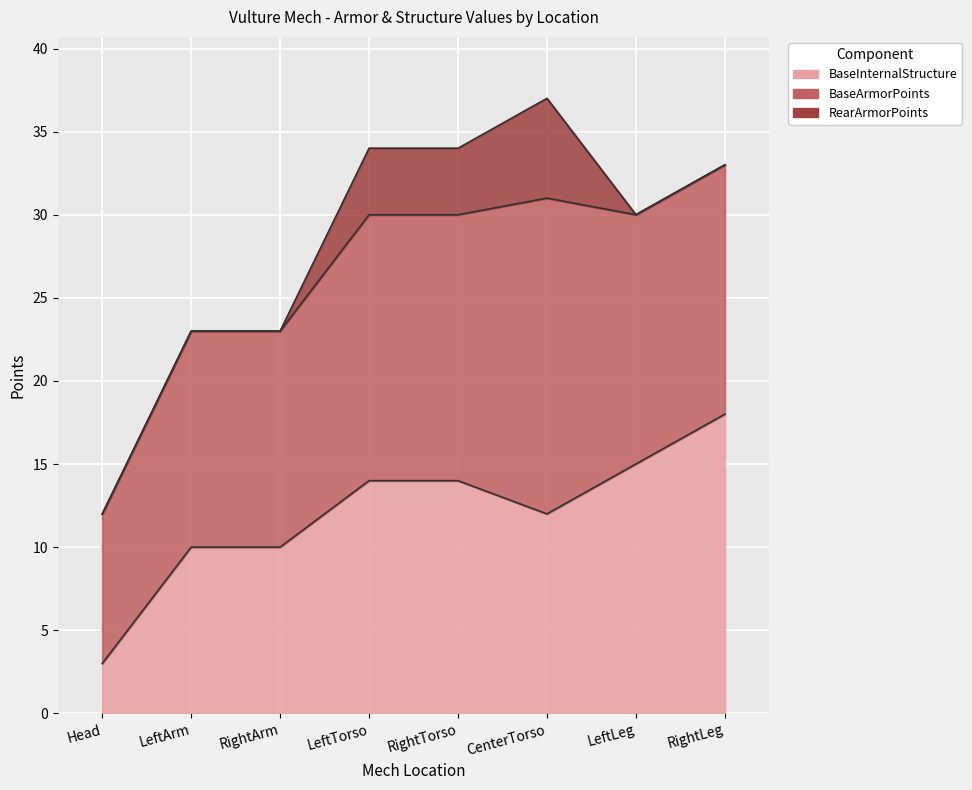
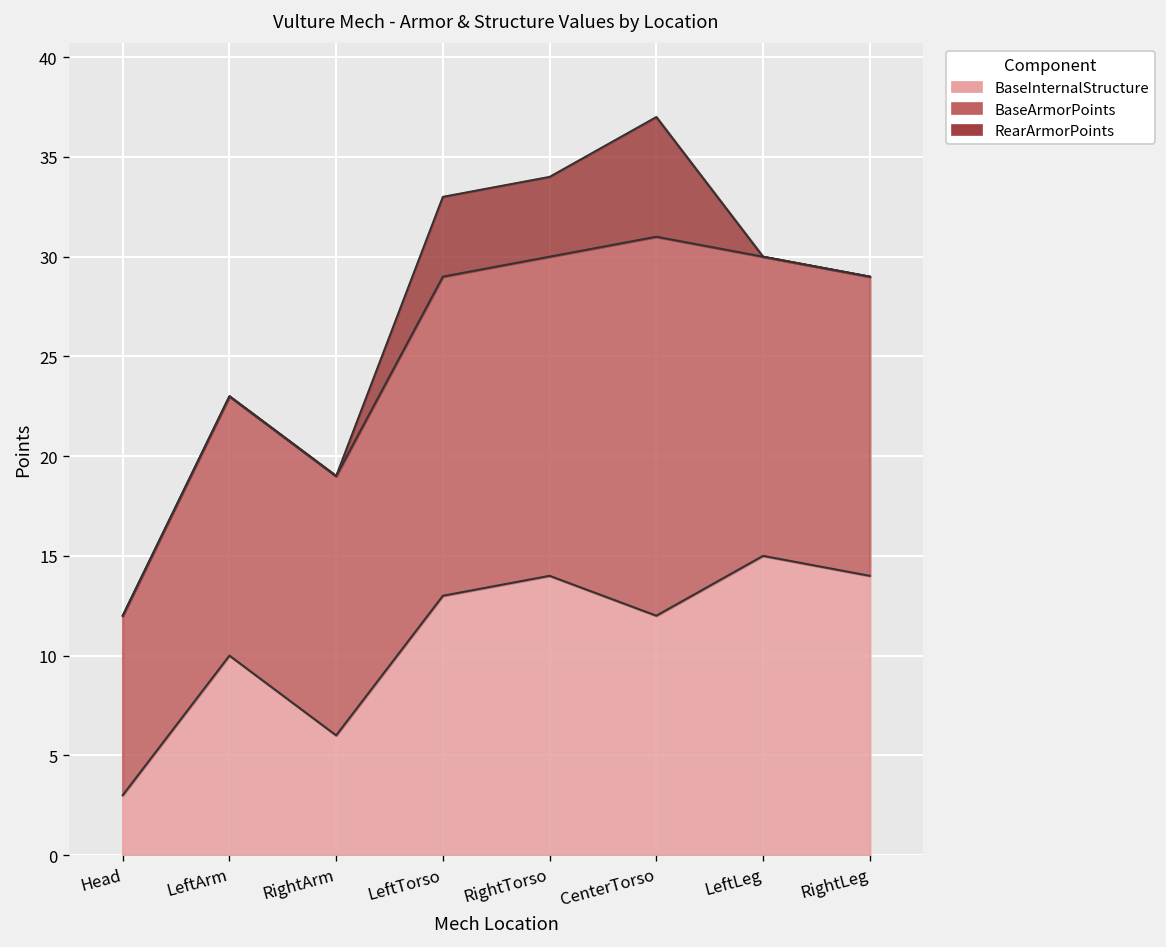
  {
    "BaseInternalStructure": {
      "Head": 3,
      "LeftArm": 10,
-     "RightArm": 10,
-     "LeftTorso": 14,
+     "RightArm": 6,
+     "LeftTorso": 13,
      "RightTorso": 14,
      "CenterTorso": 12,
      "LeftLeg": 15,
-     "RightLeg": 18
+     "RightLeg": 14
    }
  }
